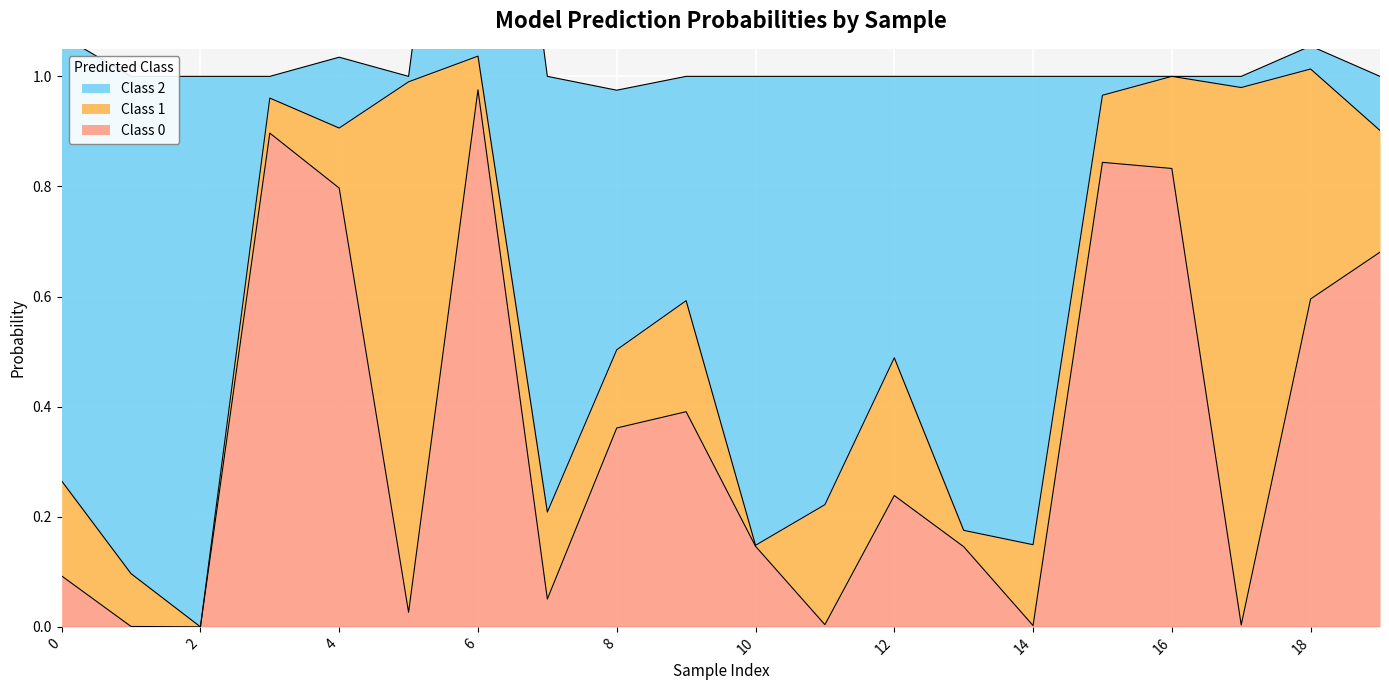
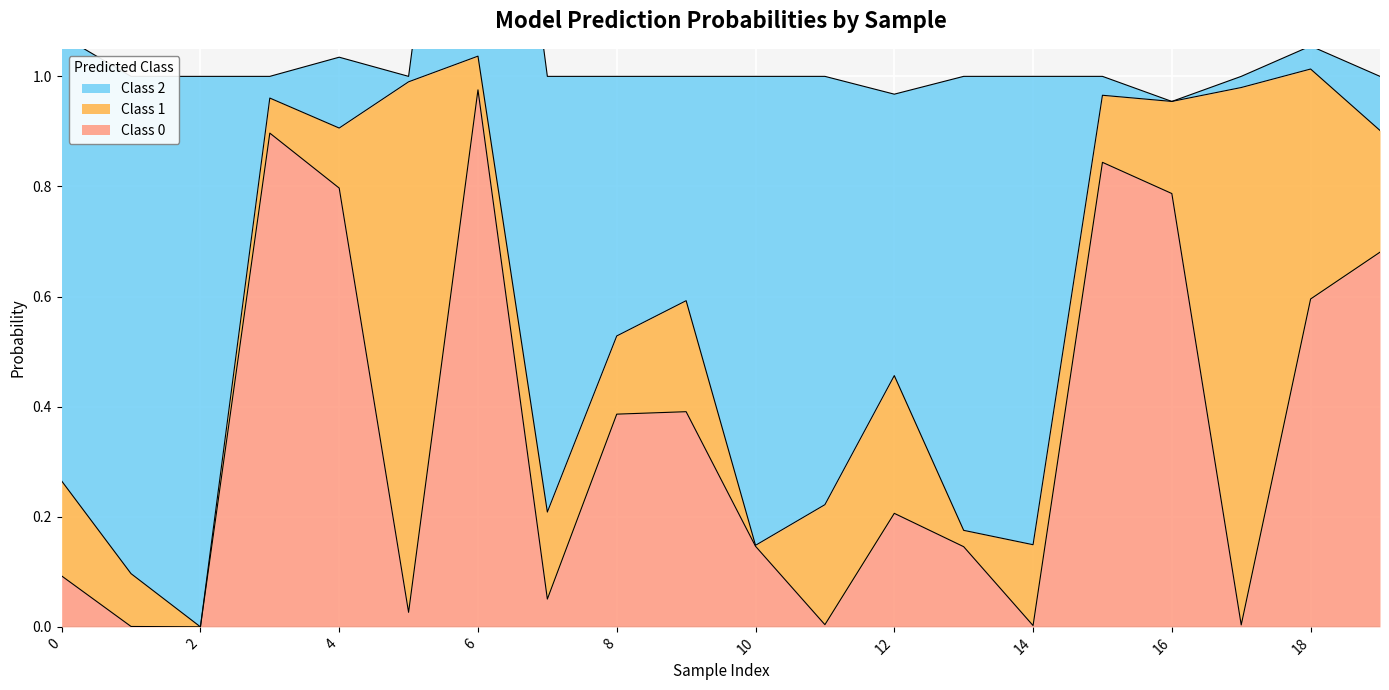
  {
    "Class 0": {
      "0": 0.09,
      "4": 0.80,
      "6": 0.98,
-     "8": 0.36,
-     "12": 0.24,
-     "16": 0.83,
+     "8": 0.39,
+     "12": 0.21,
+     "16": 0.79,
      "18": 0.60
    },
    "Class 1": {
      "0": 0.17,
      "4": 0.11,
      "6": 0.06,
      "8": 0.14,
      "12": 0.25,
      "14": 0.15,
      "18": 0.42
    },
    "Class 2": {
      "2": 1.00,
      "4": 0.13,
      "8": 0.47,
      "10": 0.85,
      "12": 0.51,
      "14": 0.85
    }
  }
